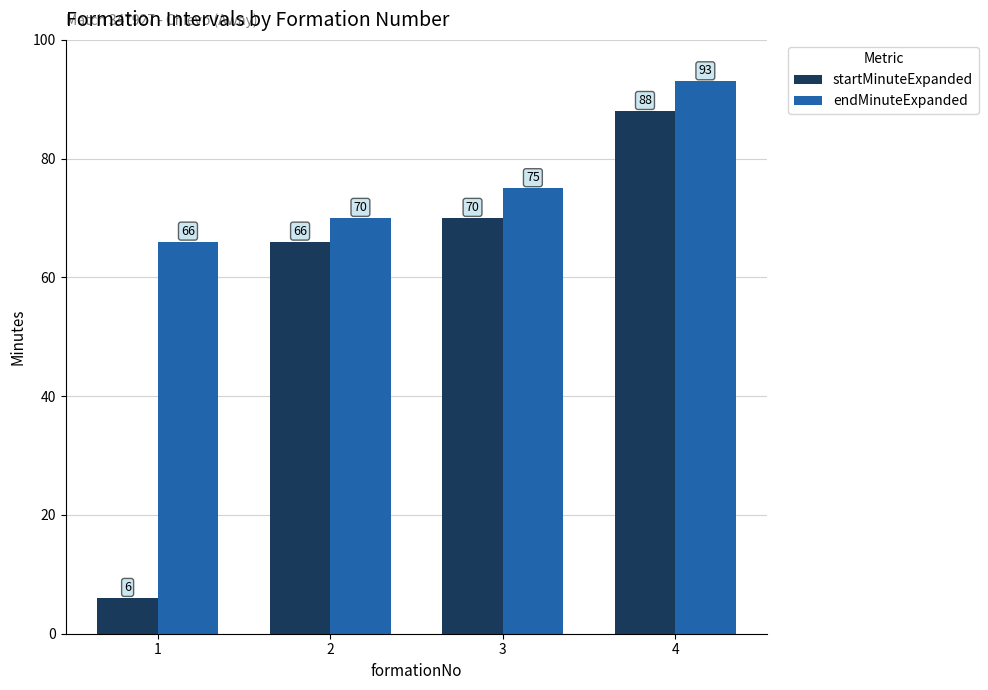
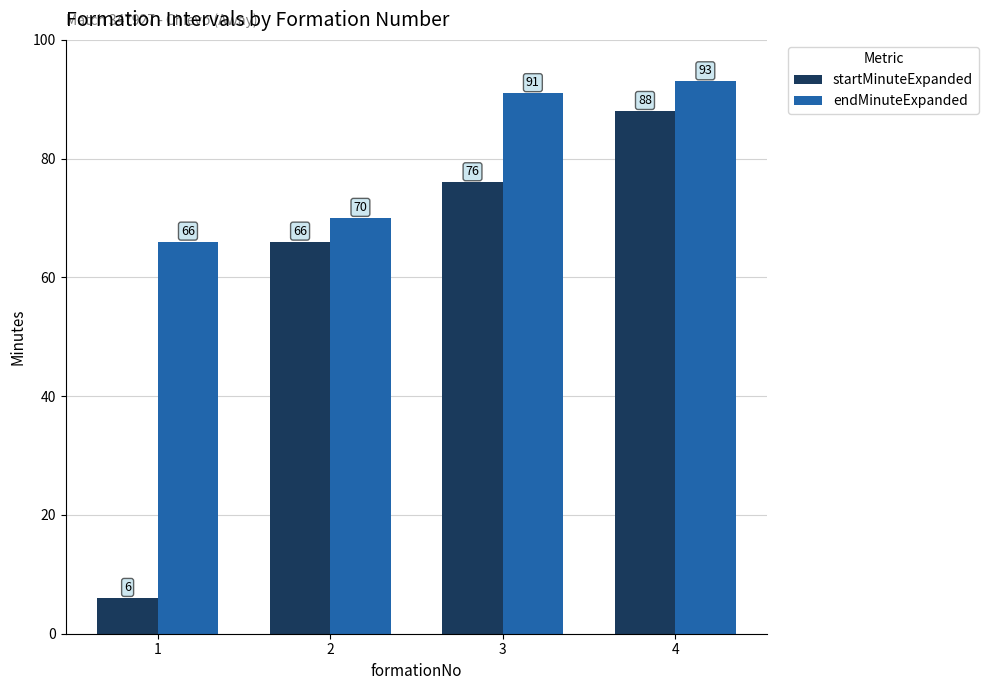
  {
    "startMinuteExpanded": {
-     "3": 70
+     "3": 76
    },
    "endMinuteExpanded": {
-     "3": 75
+     "3": 91
    }
  }
